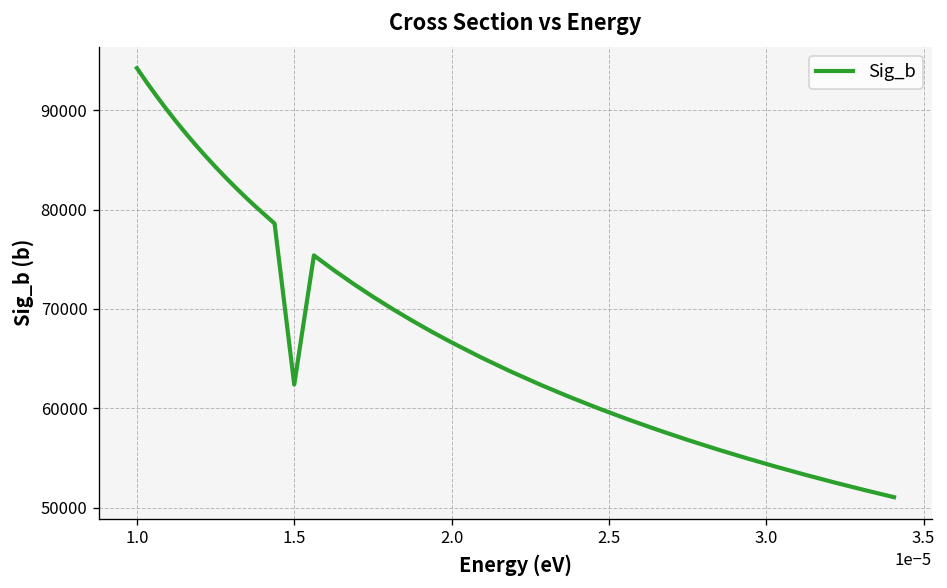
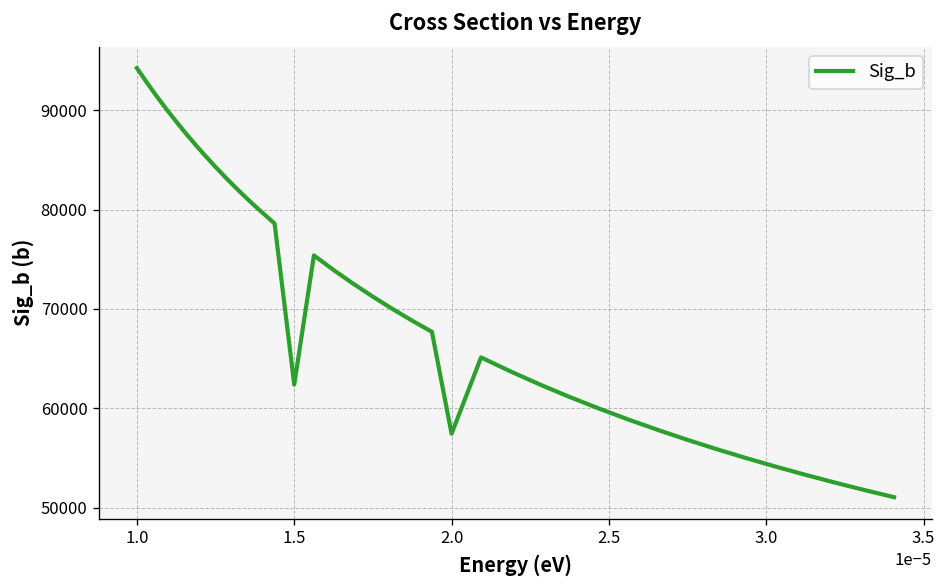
  {
    "1.0": 94000,
    "1.5": 62000,
-   "2.0": 67000
+   "2.0": 57000
  }
